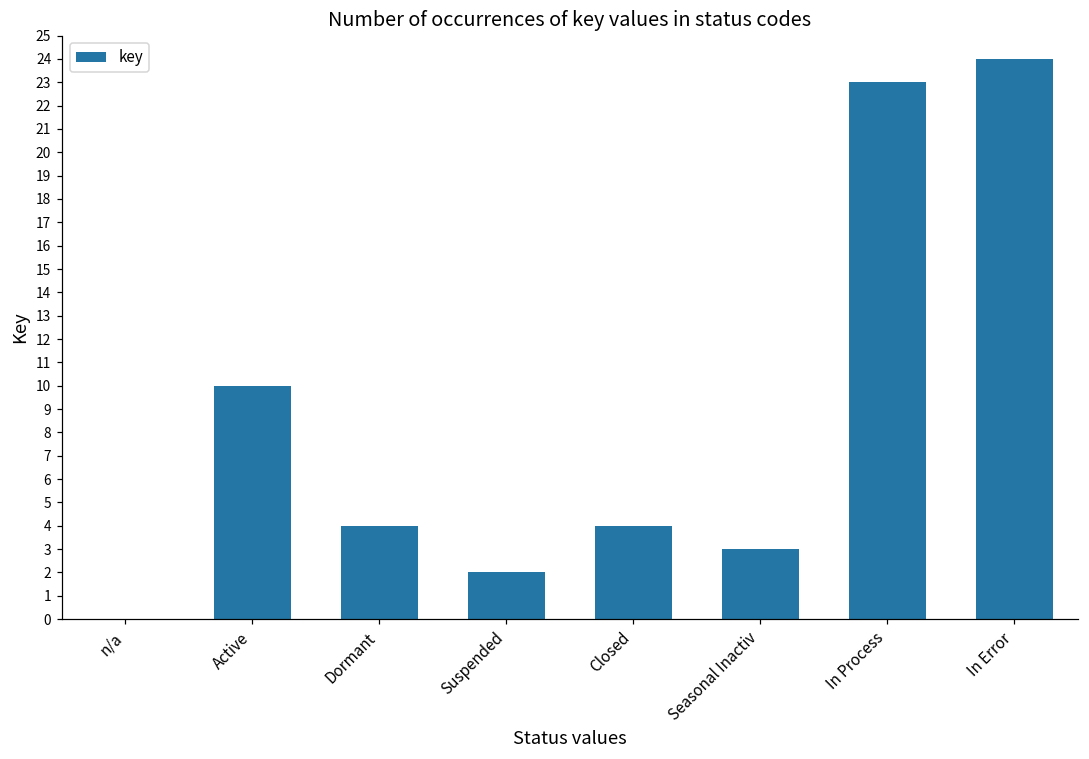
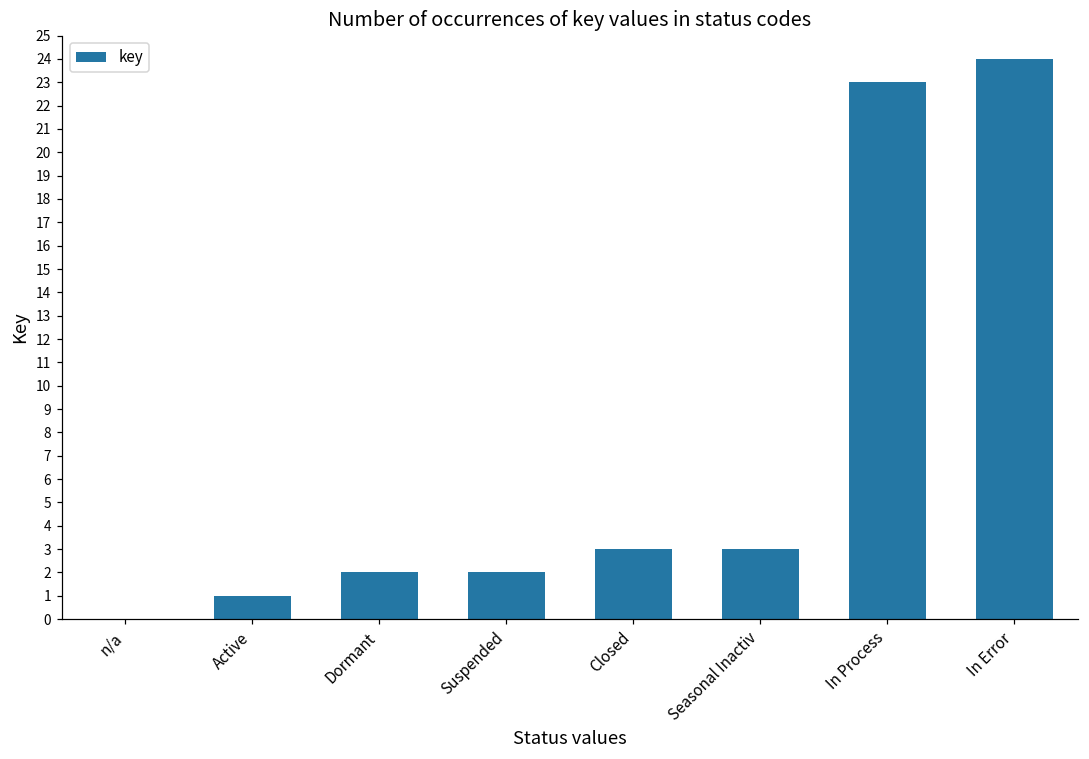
  {
    "n/a": 0,
-   "Active": 10,
-   "Dormant": 4,
+   "Active": 1,
+   "Dormant": 2,
    "Suspended": 2,
-   "Closed": 4,
+   "Closed": 3,
    "Seasonal Inactiv": 3,
    "In Process": 23,
    "In Error": 24
  }
